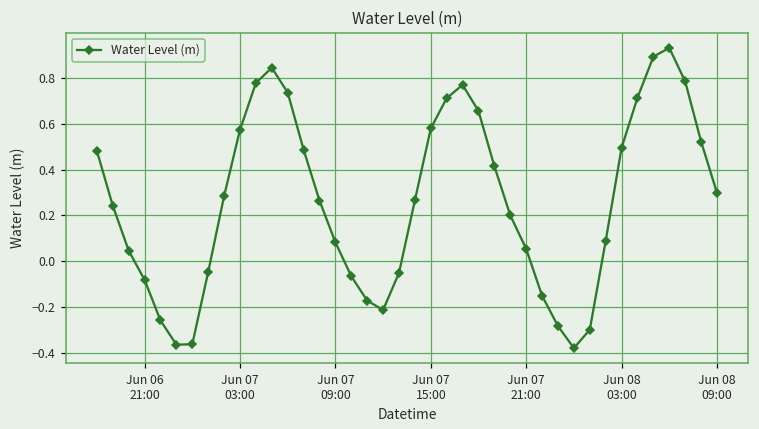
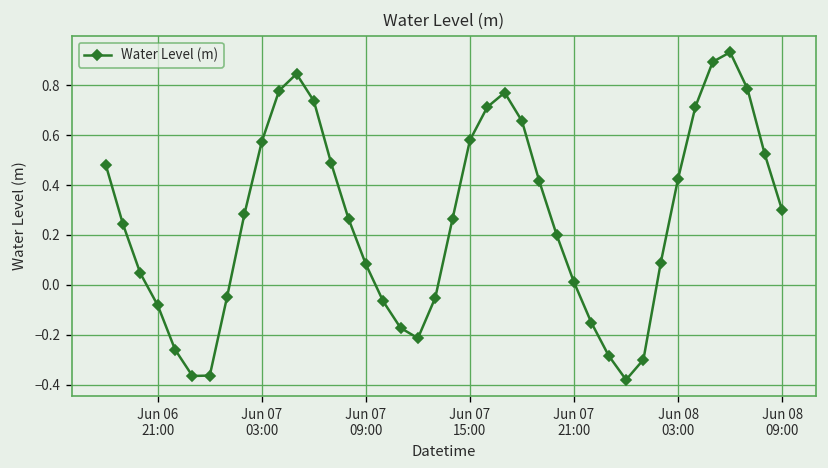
  {
    "Jun 06 21:00": -0.08,
    "Jun 07 03:00": 0.57,
    "Jun 07 09:00": 0.08,
    "Jun 07 15:00": 0.58,
-   "Jun 07 21:00": 0.05,
-   "Jun 08 03:00": 0.50,
+   "Jun 07 21:00": 0.01,
+   "Jun 08 03:00": 0.43,
    "Jun 08 09:00": 0.30
  }
